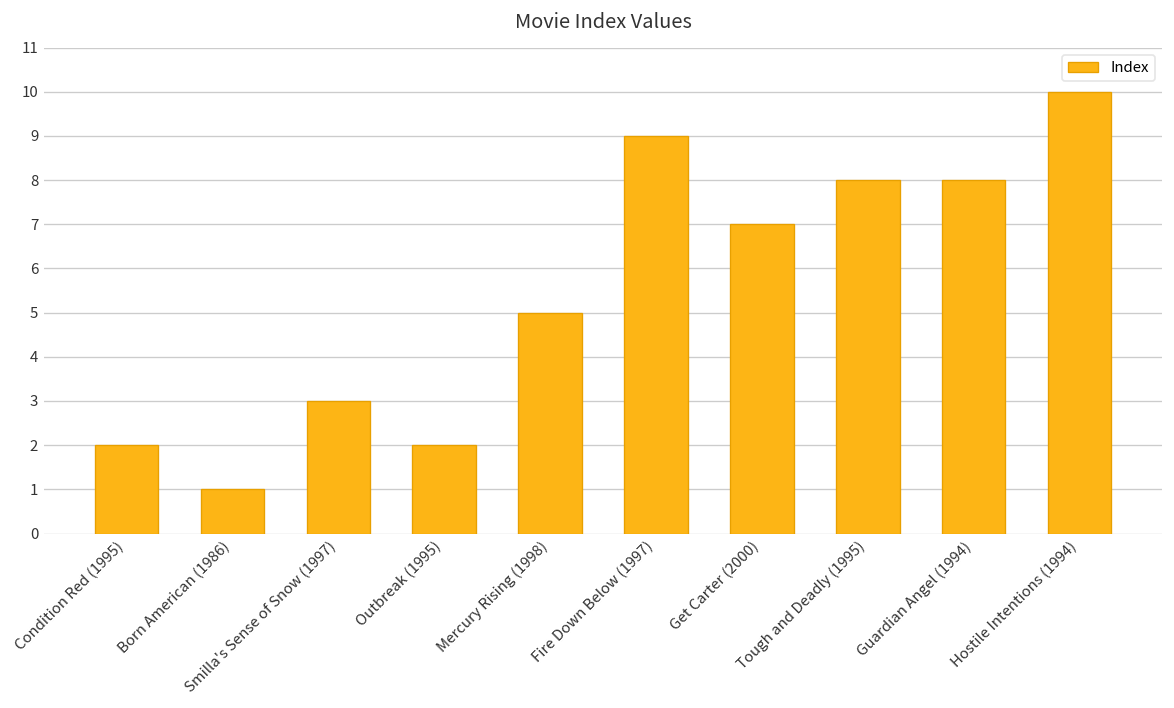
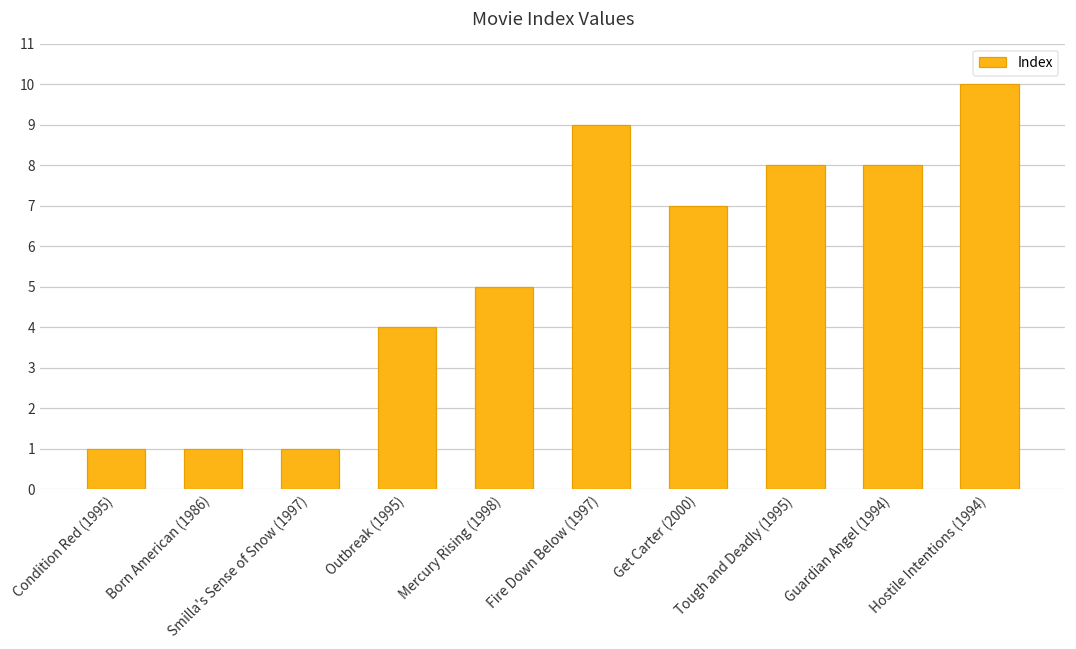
  {
-   "Condition Red (1995)": 2,
+   "Condition Red (1995)": 1,
    "Born American (1986)": 1,
-   "Smilla's Sense of Snow (1997)": 3,
-   "Outbreak (1995)": 2,
+   "Smilla's Sense of Snow (1997)": 1,
+   "Outbreak (1995)": 4,
    "Mercury Rising (1998)": 5,
    "Fire Down Below (1997)": 9,
    "Get Carter (2000)": 7,
    "Tough and Deadly (1995)": 8,
    "Guardian Angel (1994)": 8,
    "Hostile Intentions (1994)": 10
  }
